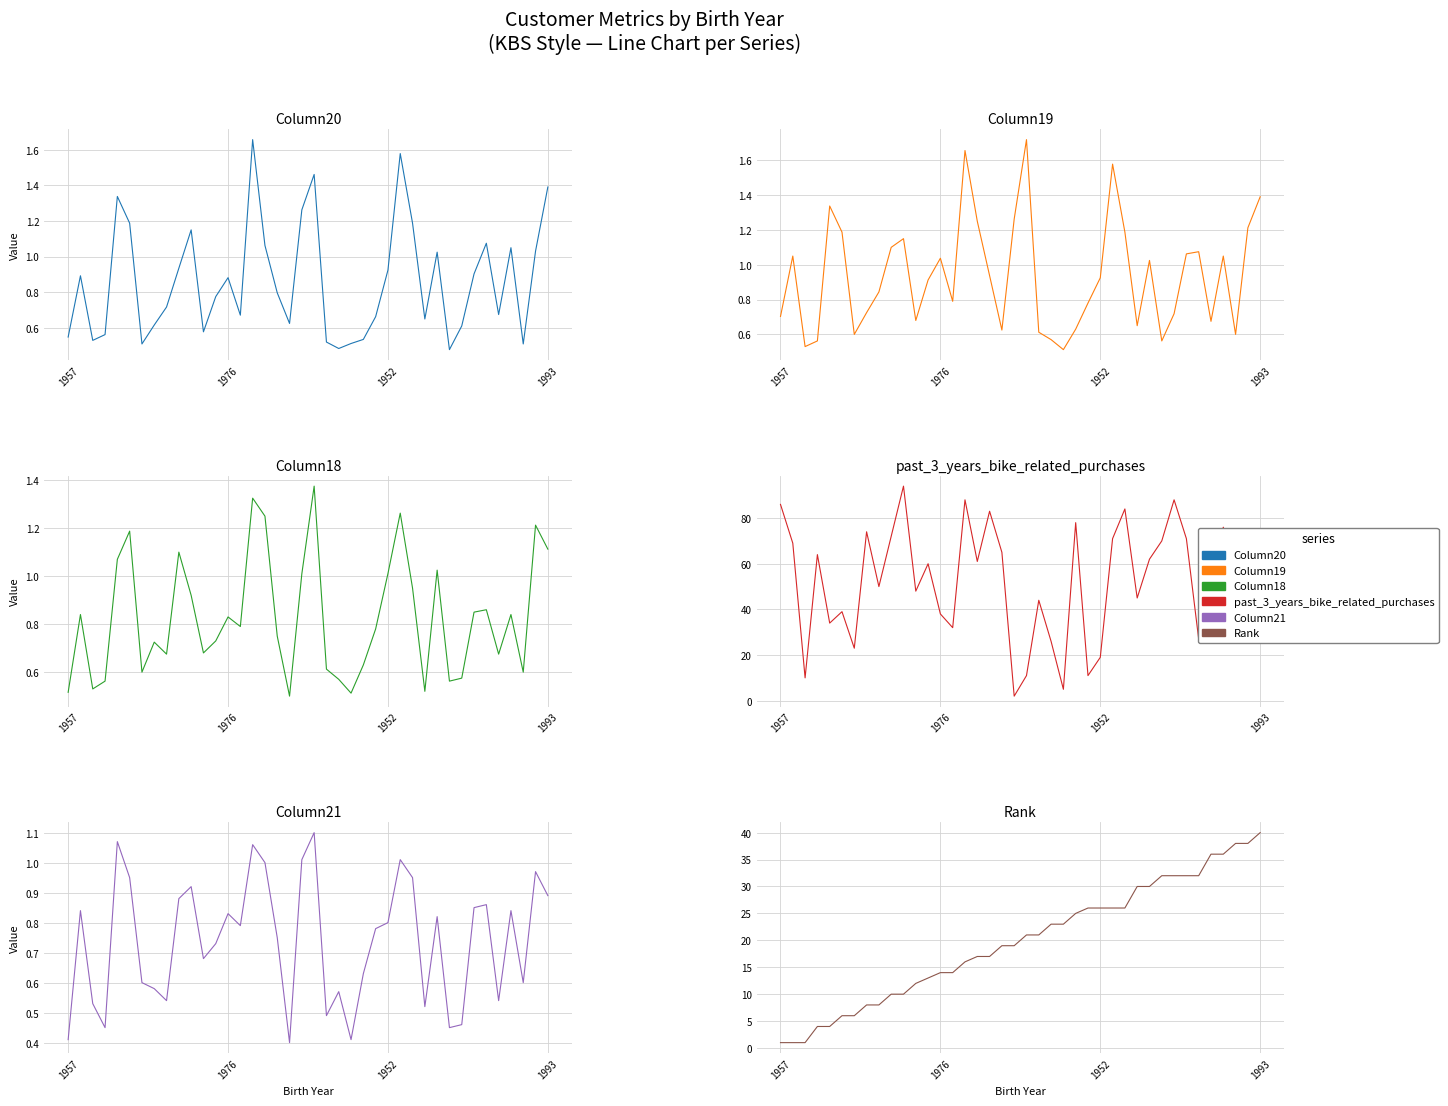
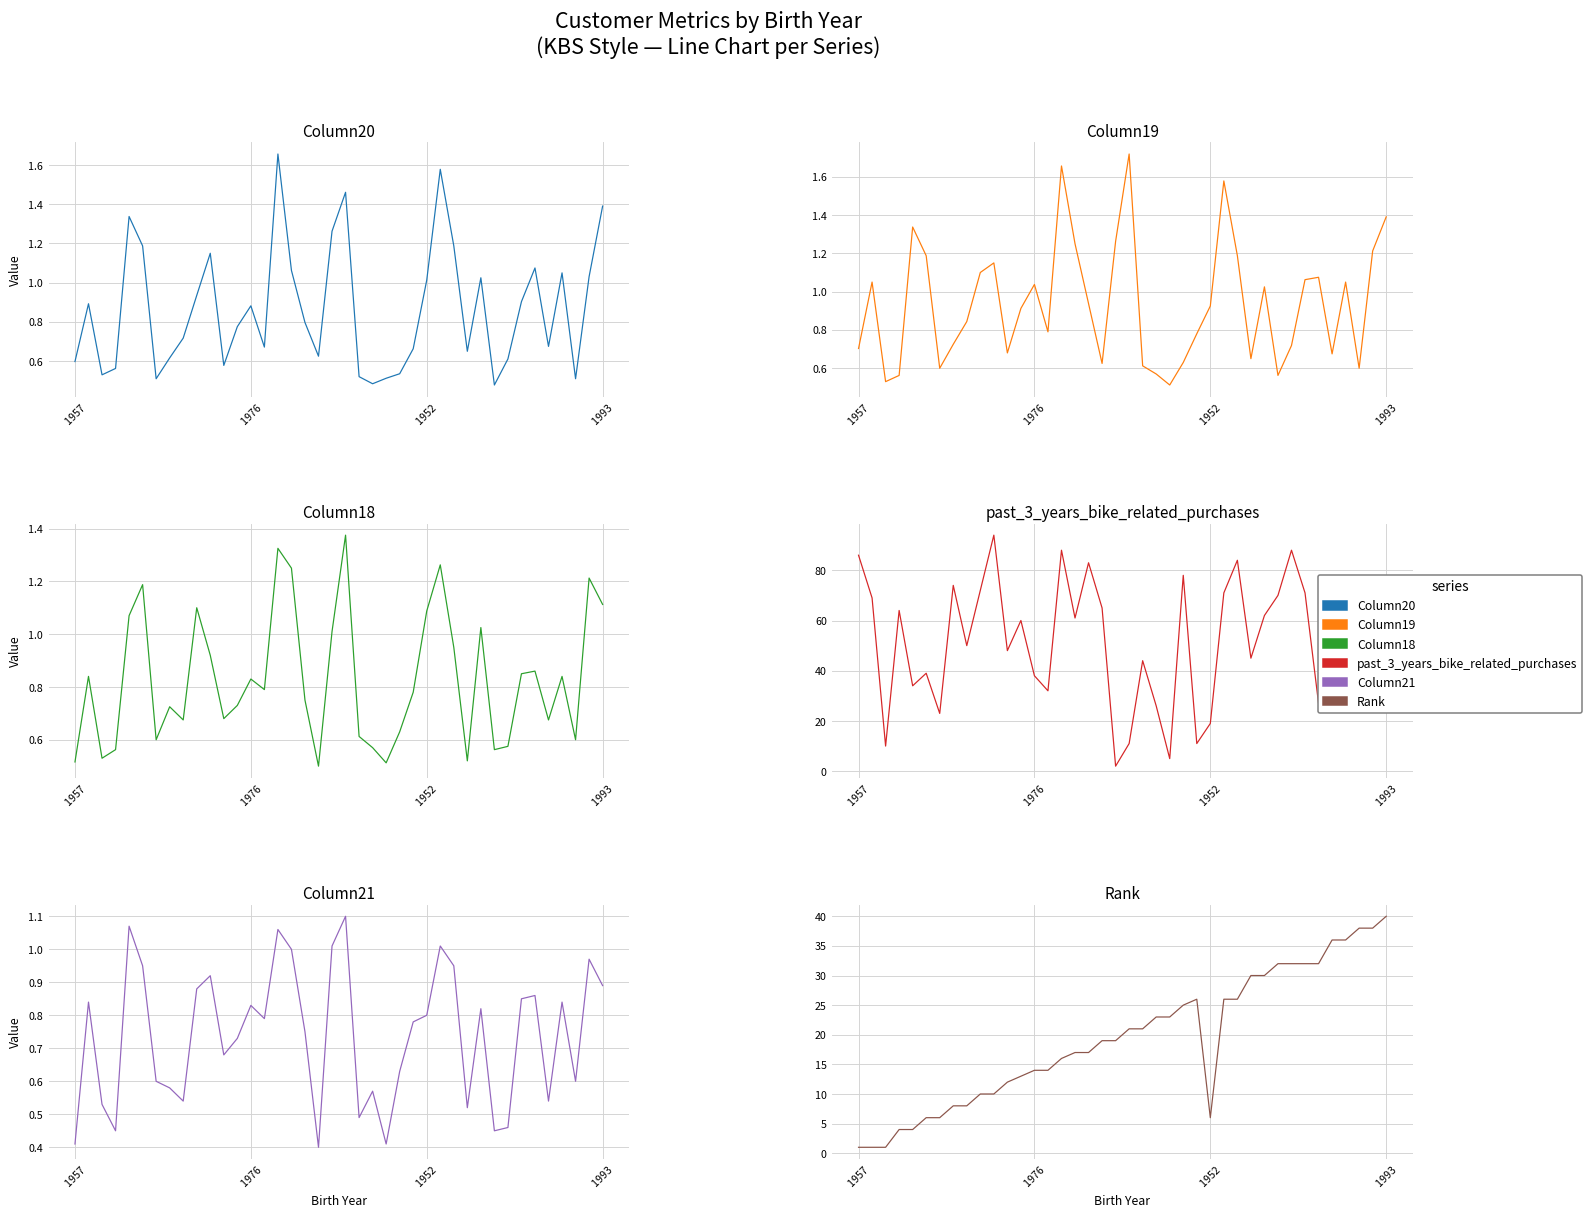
  {
    "Column20": {
-     "1957": 0.55,
-     "1952": 0.92
+     "1957": 0.60,
+     "1952": 1.01
    },
    "Column19": {
      "1957": 0.70,
      "1952": 0.93
    },
    "Column18": {
      "1957": 0.52,
-     "1952": 1.01
+     "1952": 1.09
    },
    "past_3_years_bike_related_purchases": {
      "1957": 86,
      "1952": 19
    },
    "Column21": {
      "1957": 0.41,
      "1952": 0.80
    },
    "Rank": {
      "1957": 1,
-     "1952": 26
+     "1952": 6
    }
  }
